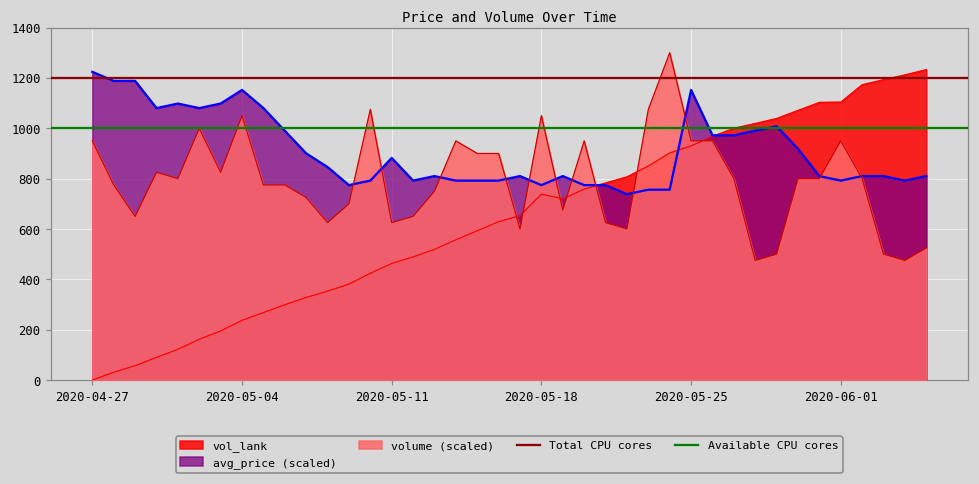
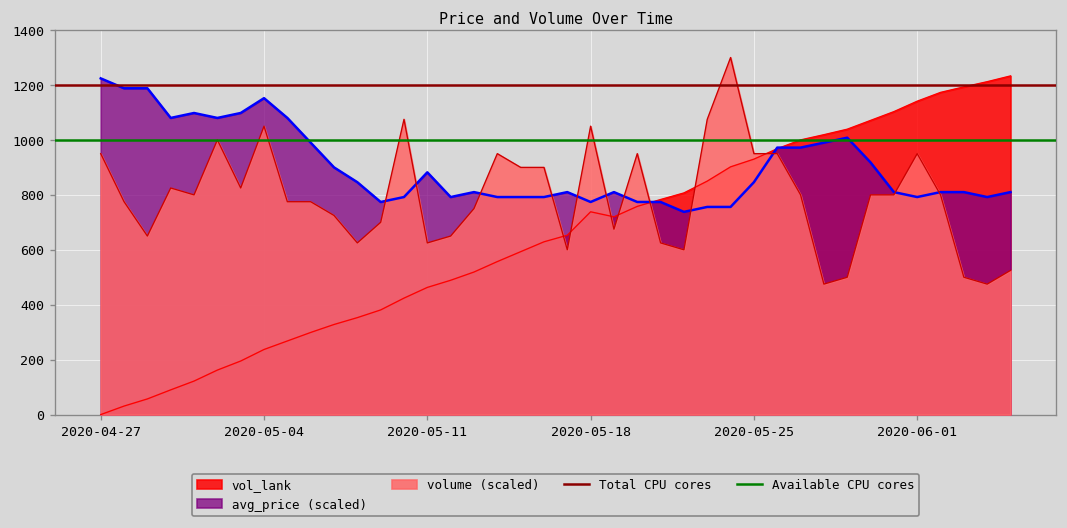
  {
    "vol_lank": {
      "2020-04-27": 0,
      "2020-05-04": 240,
      "2020-05-11": 460,
      "2020-05-18": 740,
      "2020-05-25": 930,
-     "2020-06-01": 1100
+     "2020-06-01": 1140
    },
    "avg_price (scaled)": {
      "2020-04-27": 1220,
      "2020-05-04": 1150,
      "2020-05-11": 880,
      "2020-05-18": 770,
-     "2020-05-25": 1150,
+     "2020-05-25": 850,
      "2020-06-01": 790
    },
    "volume (scaled)": {
      "2020-04-27": 950,
      "2020-05-04": 1050,
      "2020-05-11": 630,
      "2020-05-18": 1050,
      "2020-05-25": 950,
      "2020-06-01": 950
    }
  }
